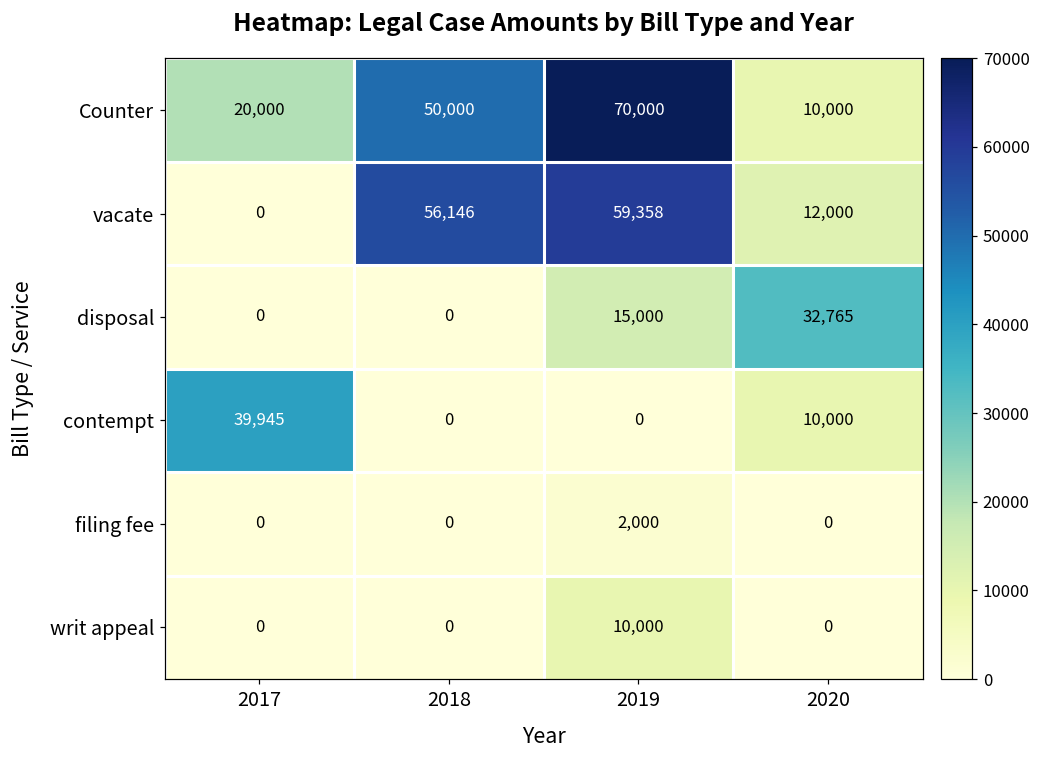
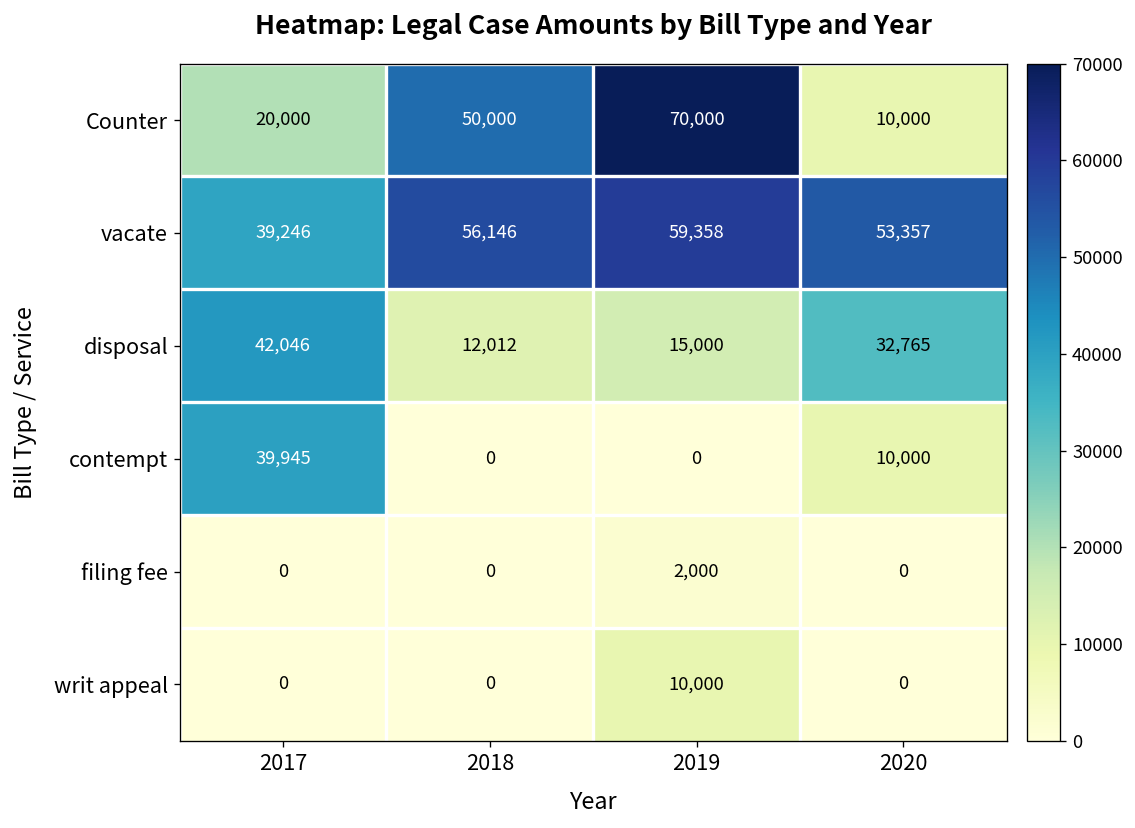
  {
    "Counter": {
      "2017": "20,000",
      "2018": "50,000",
      "2019": "70,000",
      "2020": "10,000"
    },
    "vacate": {
-     "2017": "0",
+     "2017": "39,246",
      "2018": "56,146",
      "2019": "59,358",
-     "2020": "12,000"
+     "2020": "53,357"
    },
    "disposal": {
-     "2017": "0",
-     "2018": "0",
+     "2017": "42,046",
+     "2018": "12,012",
      "2019": "15,000",
      "2020": "32,765"
    },
    "contempt": {
      "2017": "39,945",
      "2018": "0",
      "2019": "0",
      "2020": "10,000"
    },
    "filing fee": {
      "2017": "0",
      "2018": "0",
      "2019": "2,000",
      "2020": "0"
    },
    "writ appeal": {
      "2017": "0",
      "2018": "0",
      "2019": "10,000",
      "2020": "0"
    }
  }
